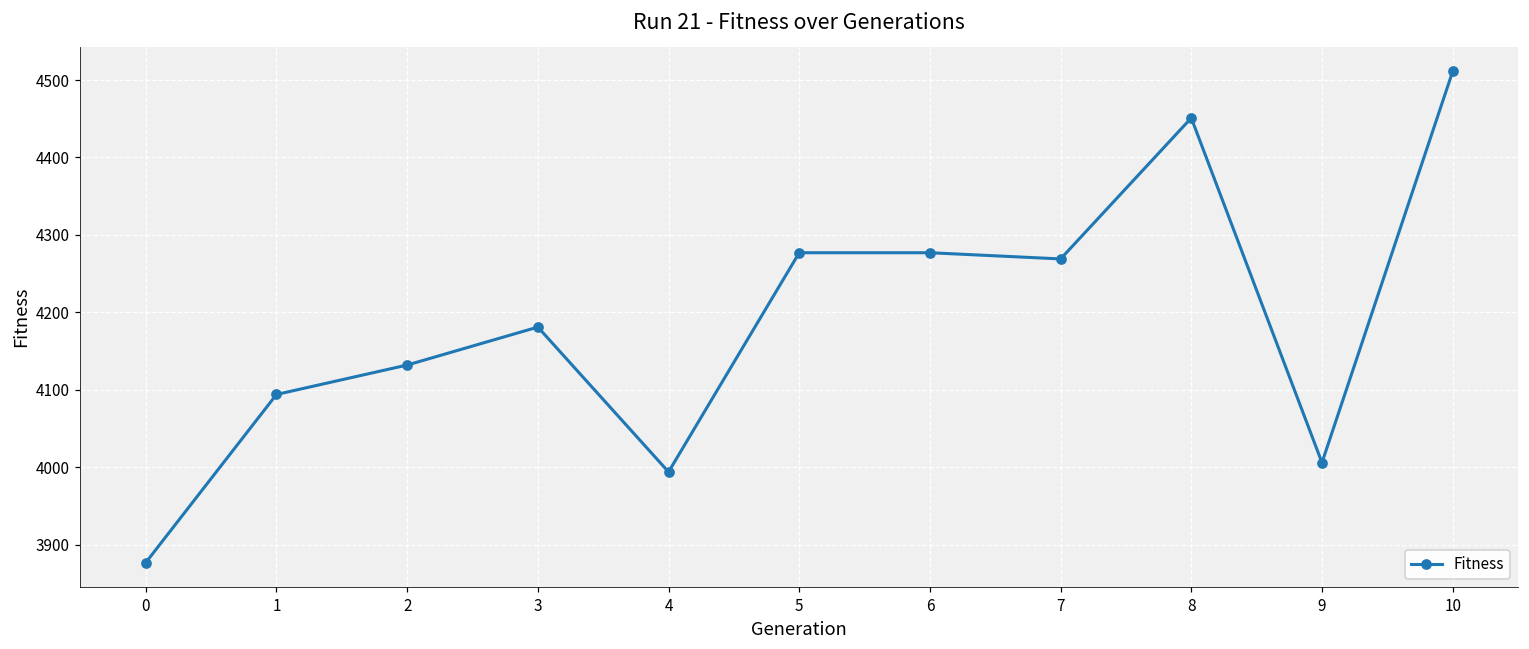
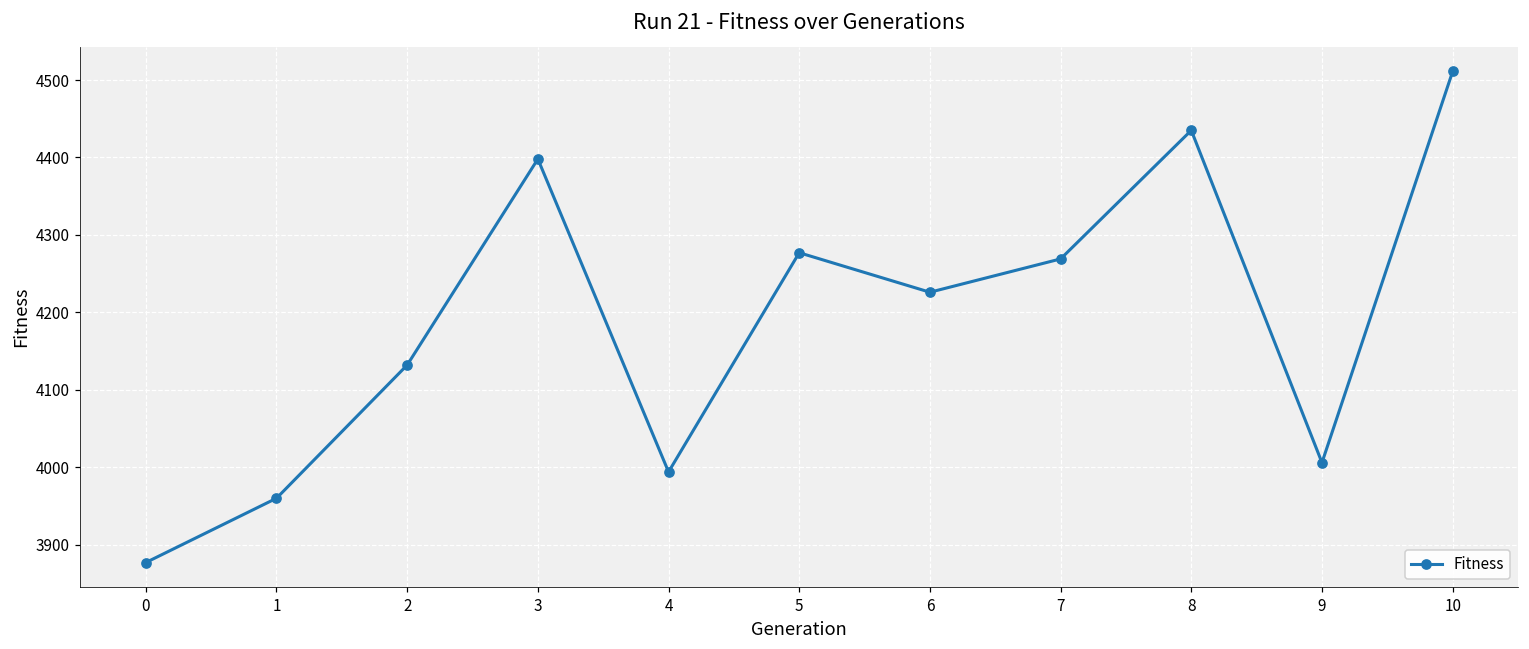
  {
    "0": 3880,
-   "1": 4090,
+   "1": 3960,
    "2": 4130,
-   "3": 4180,
+   "3": 4400,
    "4": 3990,
    "5": 4280,
-   "6": 4280,
+   "6": 4230,
    "7": 4270,
-   "8": 4450,
+   "8": 4440,
    "9": 4010,
    "10": 4510
  }
